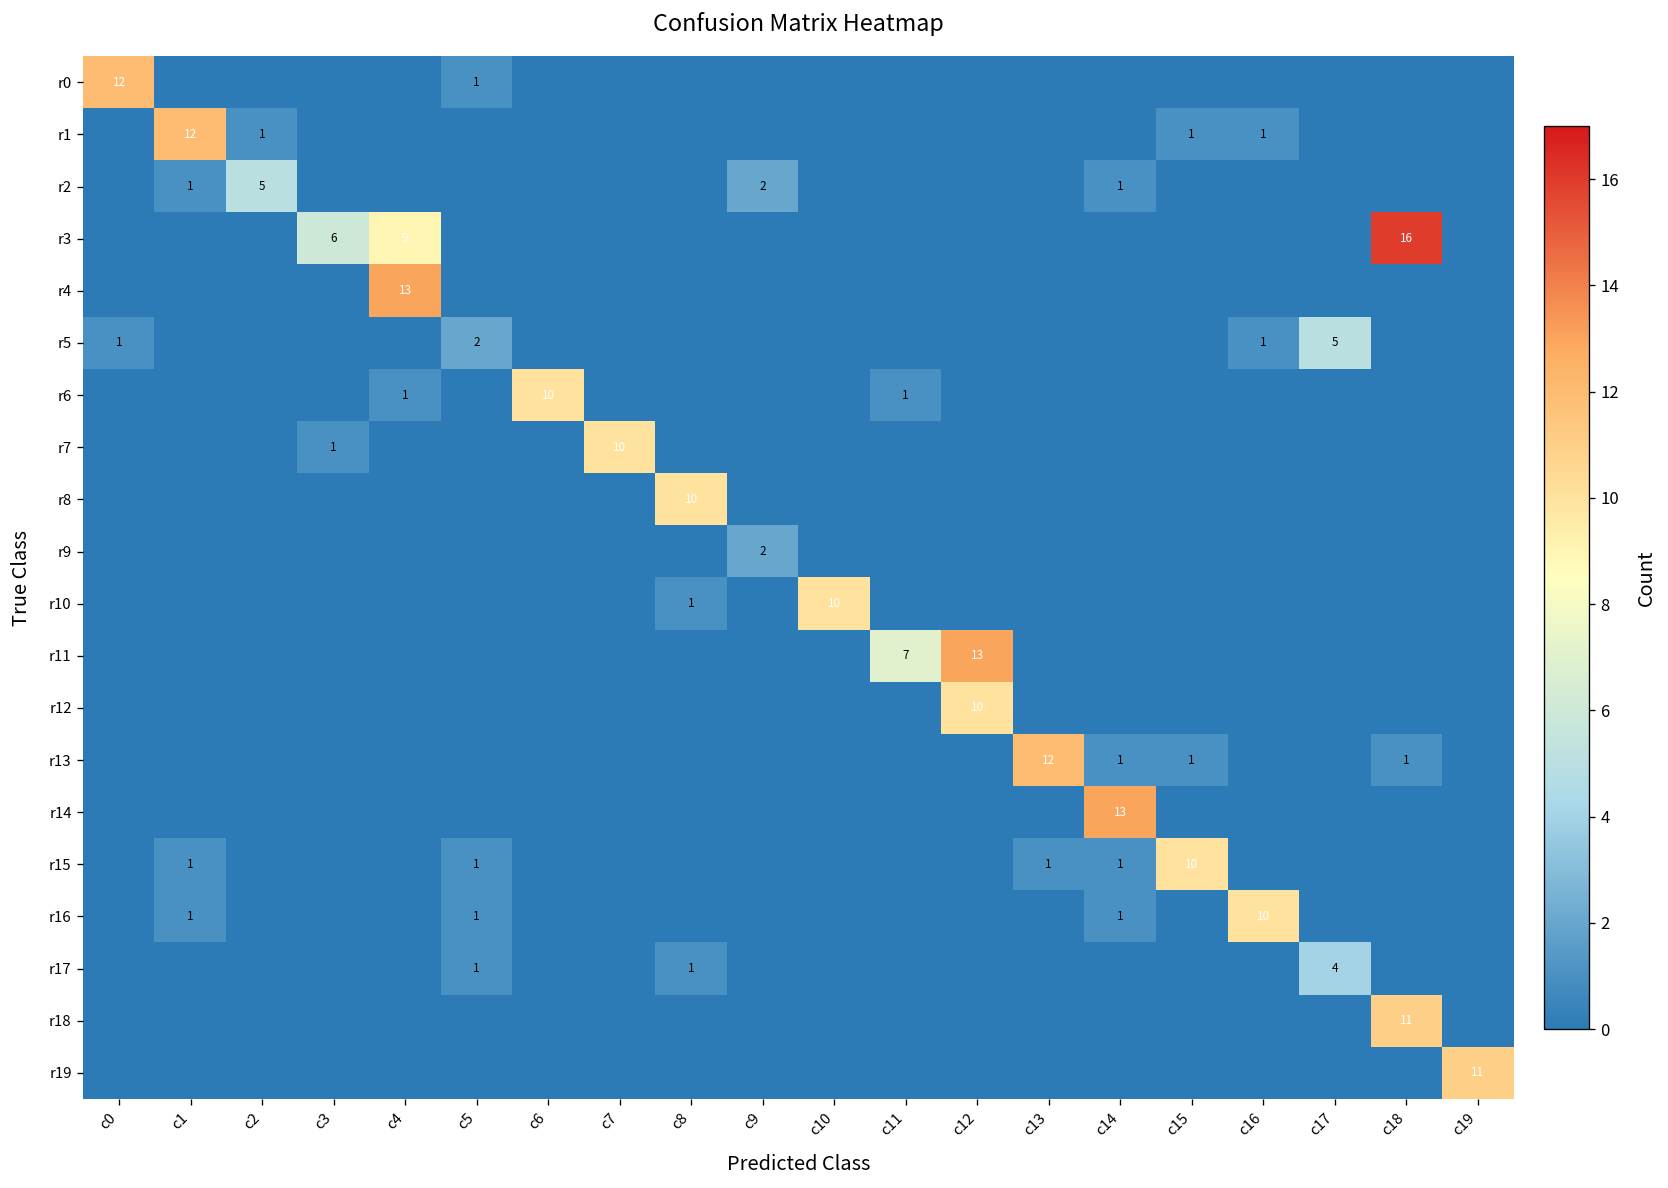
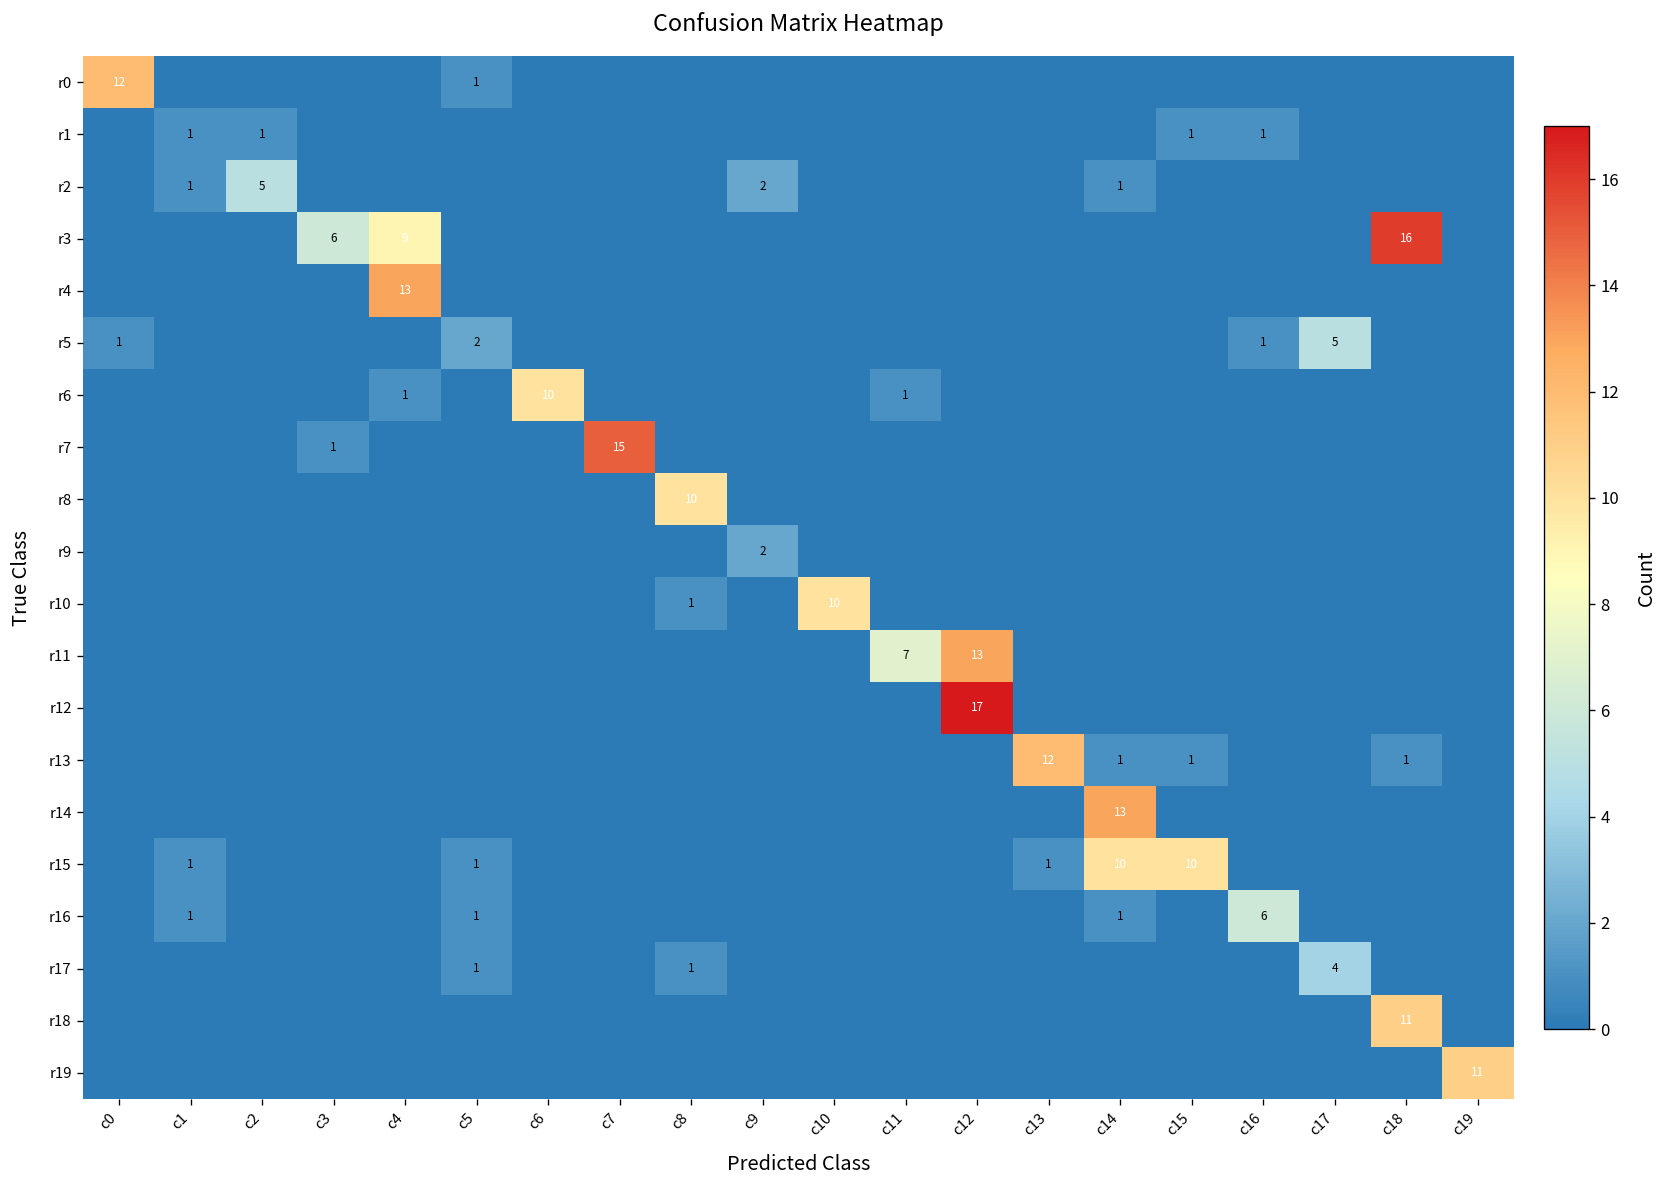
  {
    "r0": {
      "c0": 12,
      "c5": 1
    },
    "r1": {
-     "c1": 12,
+     "c1": 1,
      "c2": 1,
      "c15": 1,
      "c16": 1
    },
    "r2": {
      "c1": 1,
      "c2": 5,
      "c9": 2,
      "c14": 1
    },
    "r3": {
      "c3": 6,
      "c4": 9,
      "c18": 16
    },
    "r4": {
      "c4": 13
    },
    "r5": {
      "c0": 1,
      "c5": 2,
      "c16": 1,
      "c17": 5
    },
    "r6": {
      "c4": 1,
      "c6": 10,
      "c11": 1
    },
    "r7": {
      "c3": 1,
-     "c7": 10
+     "c7": 15
    },
    "r8": {
      "c8": 10
    },
    "r9": {
      "c9": 2
    },
    "r10": {
      "c8": 1,
      "c10": 10
    },
    "r11": {
      "c11": 7,
      "c12": 13
    },
    "r12": {
-     "c12": 10
+     "c12": 17
    },
    "r13": {
      "c13": 12,
      "c14": 1,
      "c15": 1,
      "c18": 1
    },
    "r14": {
      "c14": 13
    },
    "r15": {
      "c1": 1,
      "c5": 1,
      "c13": 1,
-     "c14": 1,
+     "c14": 10,
      "c15": 10
    },
    "r16": {
      "c1": 1,
      "c5": 1,
      "c14": 1,
-     "c16": 10
+     "c16": 6
    },
    "r17": {
      "c5": 1,
      "c8": 1,
      "c17": 4
    },
    "r18": {
      "c18": 11
    },
    "r19": {
      "c19": 11
    }
  }
